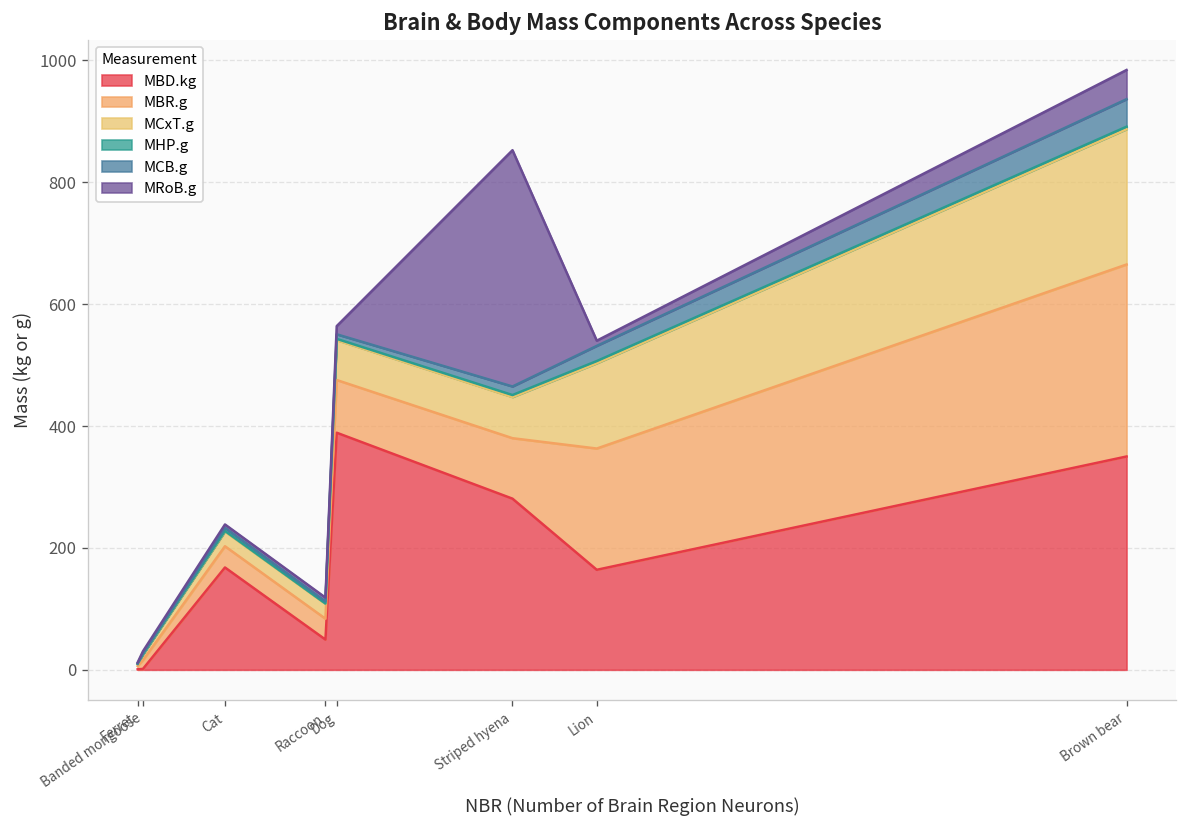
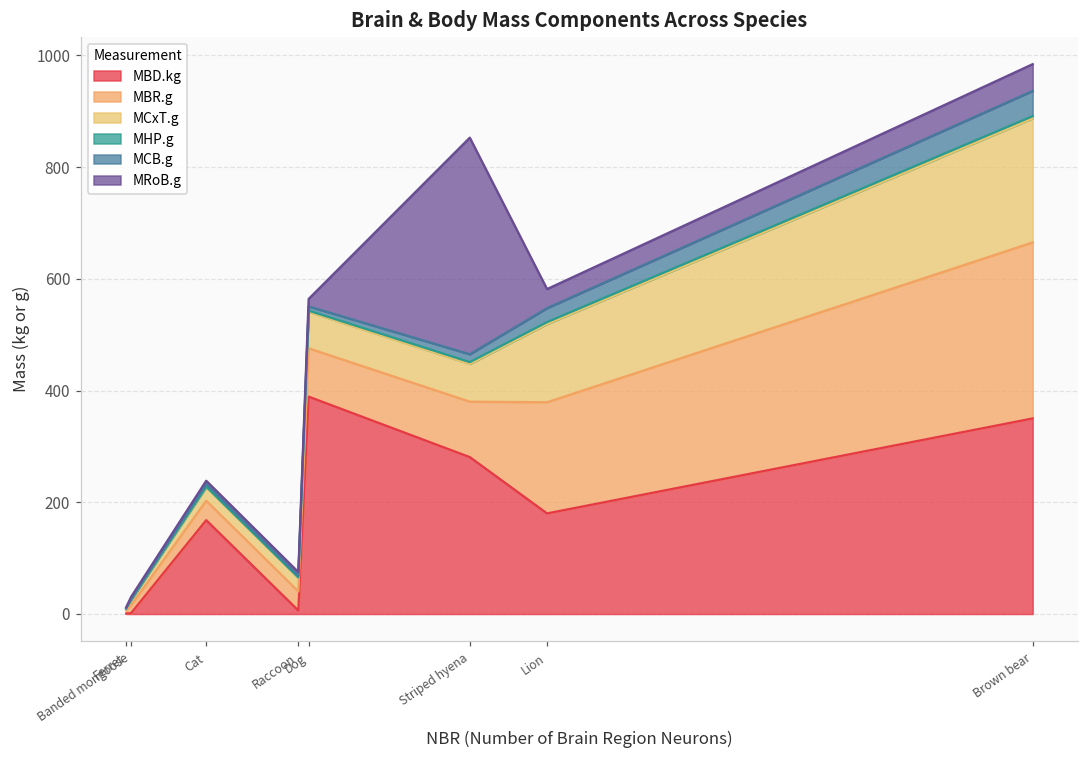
  {
    "MBD.kg": {
      "Ferret": 0,
      "Banded mongoose": 0,
      "Cat": 170,
-     "Raccoon": 50,
+     "Raccoon": 10,
      "Dog": 390,
      "Striped hyena": 280,
-     "Lion": 160,
+     "Lion": 180,
      "Brown bear": 350
    },
    "MRoB.g": {
      "Cat": 10,
      "Raccoon": 10,
      "Dog": 10,
      "Striped hyena": 390,
-     "Lion": 10,
+     "Lion": 30,
      "Brown bear": 50
    }
  }
